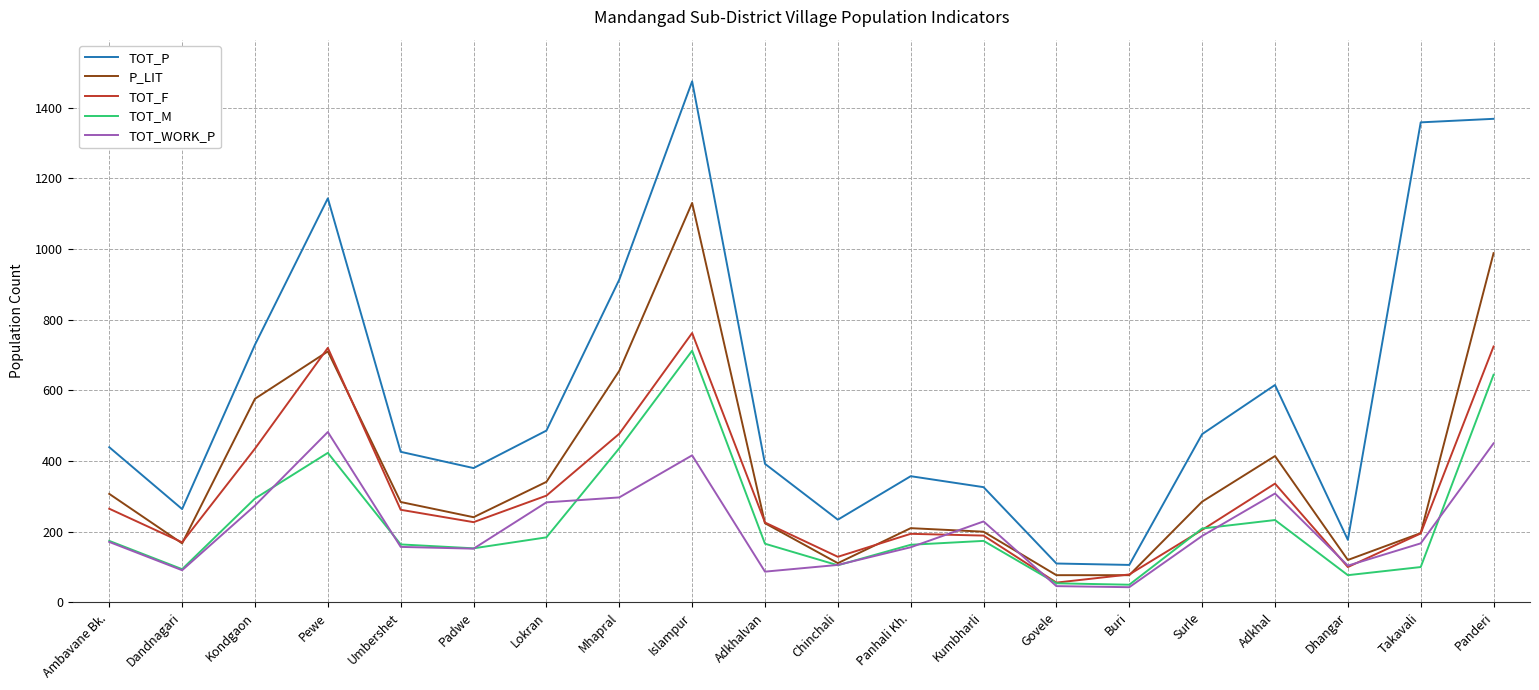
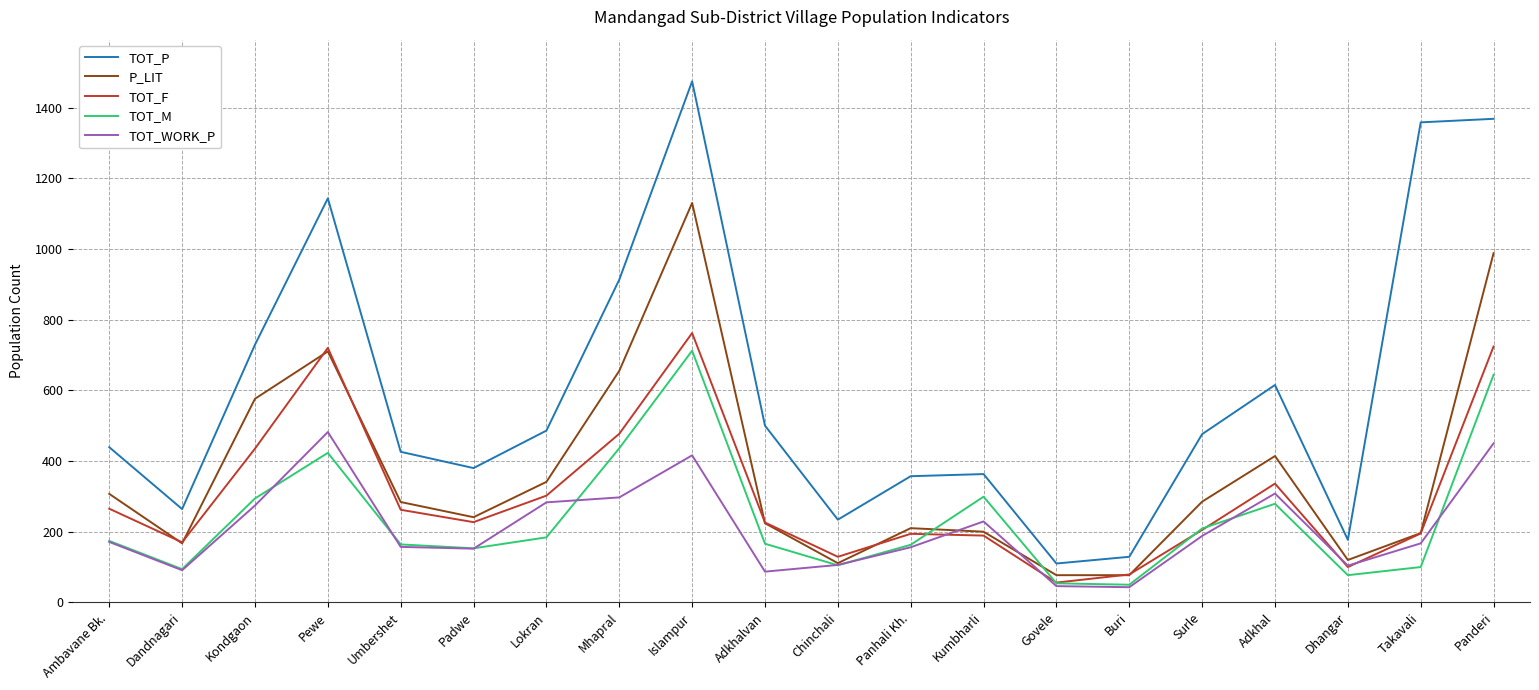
  {
    "TOT_P": {
      "Ambavane Bk.": 440,
      "Dandnagari": 260,
      "Kondgaon": 730,
      "Pewe": 1140,
      "Umbershet": 430,
      "Padwe": 380,
      "Lokran": 490,
      "Mhapral": 910,
      "Islampur": 1470,
-     "Adkhalvan": 390,
+     "Adkhalvan": 500,
      "Chinchali": 230,
      "Panhali Kh.": 360,
-     "Kumbharli": 330,
+     "Kumbharli": 360,
      "Govele": 110,
-     "Buri": 110,
+     "Buri": 130,
      "Surle": 480,
      "Adkhal": 620,
      "Dhangar": 180,
      "Takavali": 1360,
      "Panderi": 1370
    },
    "TOT_M": {
      "Kondgaon": 290,
      "Pewe": 420,
      "Lokran": 180,
      "Mhapral": 440,
      "Islampur": 710,
      "Adkhalvan": 170,
-     "Kumbharli": 170,
-     "Adkhal": 230,
+     "Kumbharli": 300,
+     "Adkhal": 280,
      "Dhangar": 80,
      "Takavali": 100,
      "Panderi": 640
    },
    "TOT_WORK_P": {
      "Kondgaon": 270,
      "Pewe": 480,
      "Lokran": 280,
      "Mhapral": 300,
      "Islampur": 420,
      "Adkhalvan": 90,
      "Kumbharli": 230,
      "Govele": 50,
      "Surle": 190,
      "Adkhal": 310,
      "Takavali": 170,
      "Panderi": 450
    }
  }
